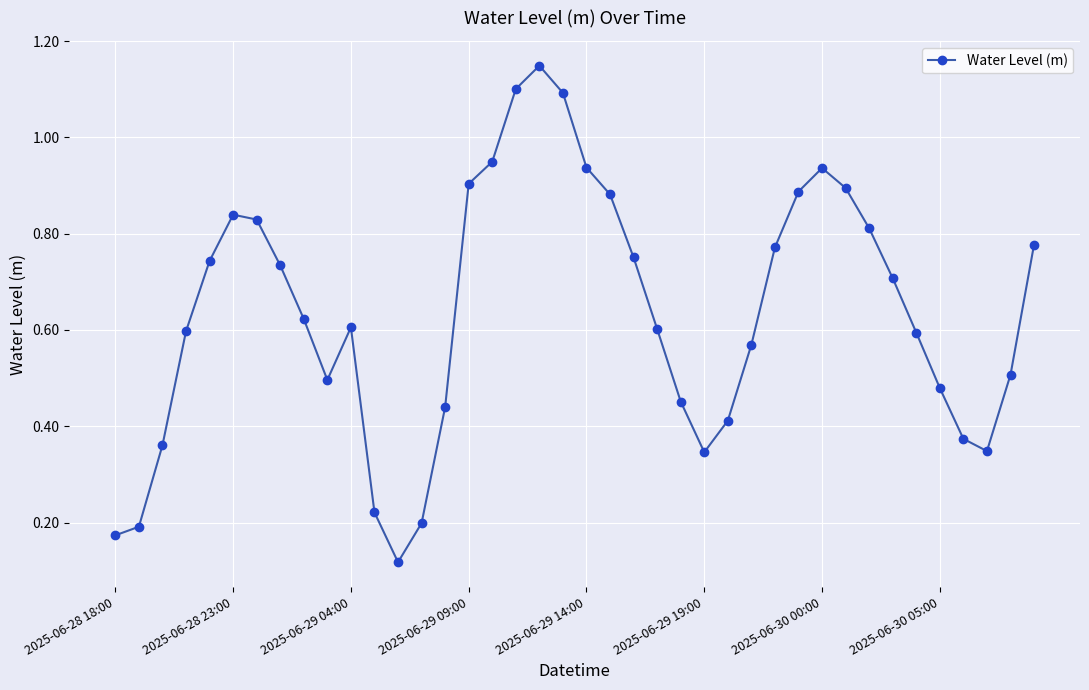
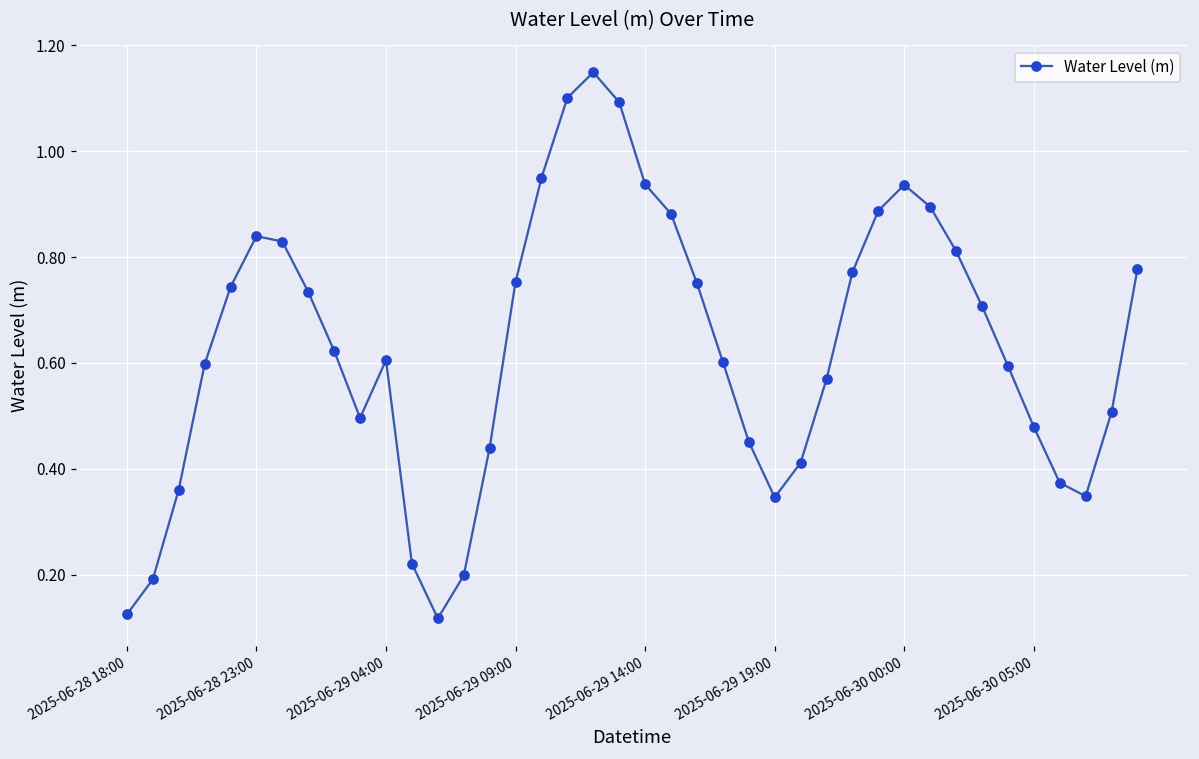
  {
-   "2025-06-28 18:00": 0.17,
+   "2025-06-28 18:00": 0.13,
    "2025-06-28 23:00": 0.84,
    "2025-06-29 04:00": 0.61,
-   "2025-06-29 09:00": 0.90,
+   "2025-06-29 09:00": 0.75,
    "2025-06-29 14:00": 0.94,
    "2025-06-29 19:00": 0.35,
    "2025-06-30 00:00": 0.94,
    "2025-06-30 05:00": 0.48
  }
